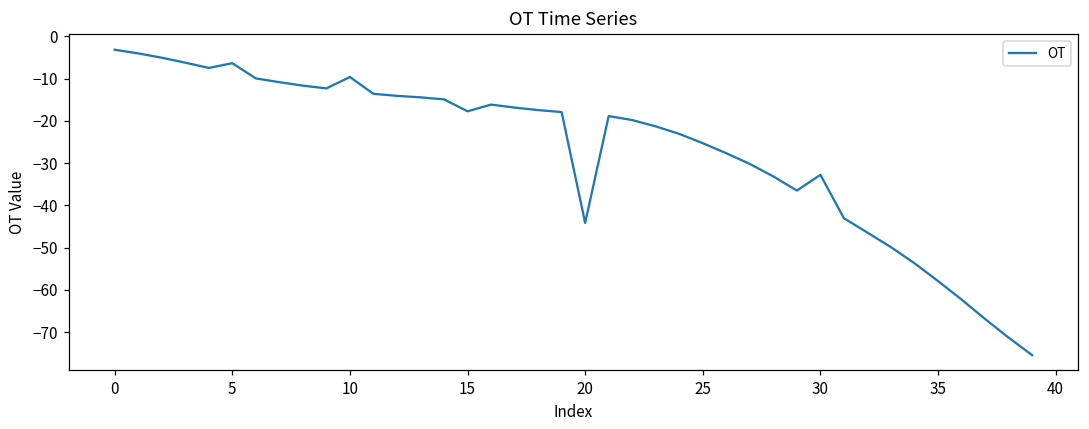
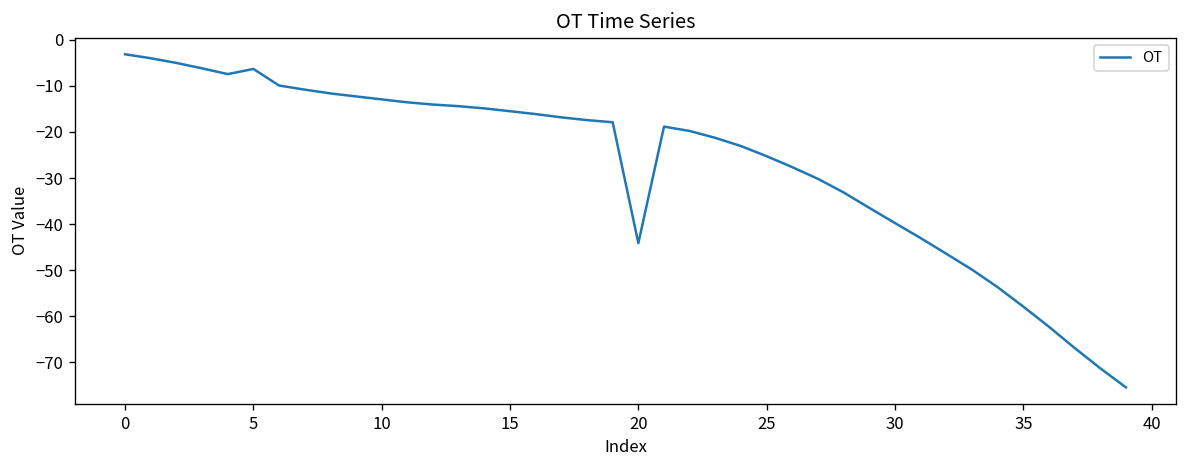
  {
    "0": -3,
    "5": -6,
-   "10": -10,
-   "15": -18,
+   "10": -13,
+   "15": -16,
    "20": -44,
    "25": -25,
-   "30": -33,
+   "30": -40,
    "35": -58
  }
